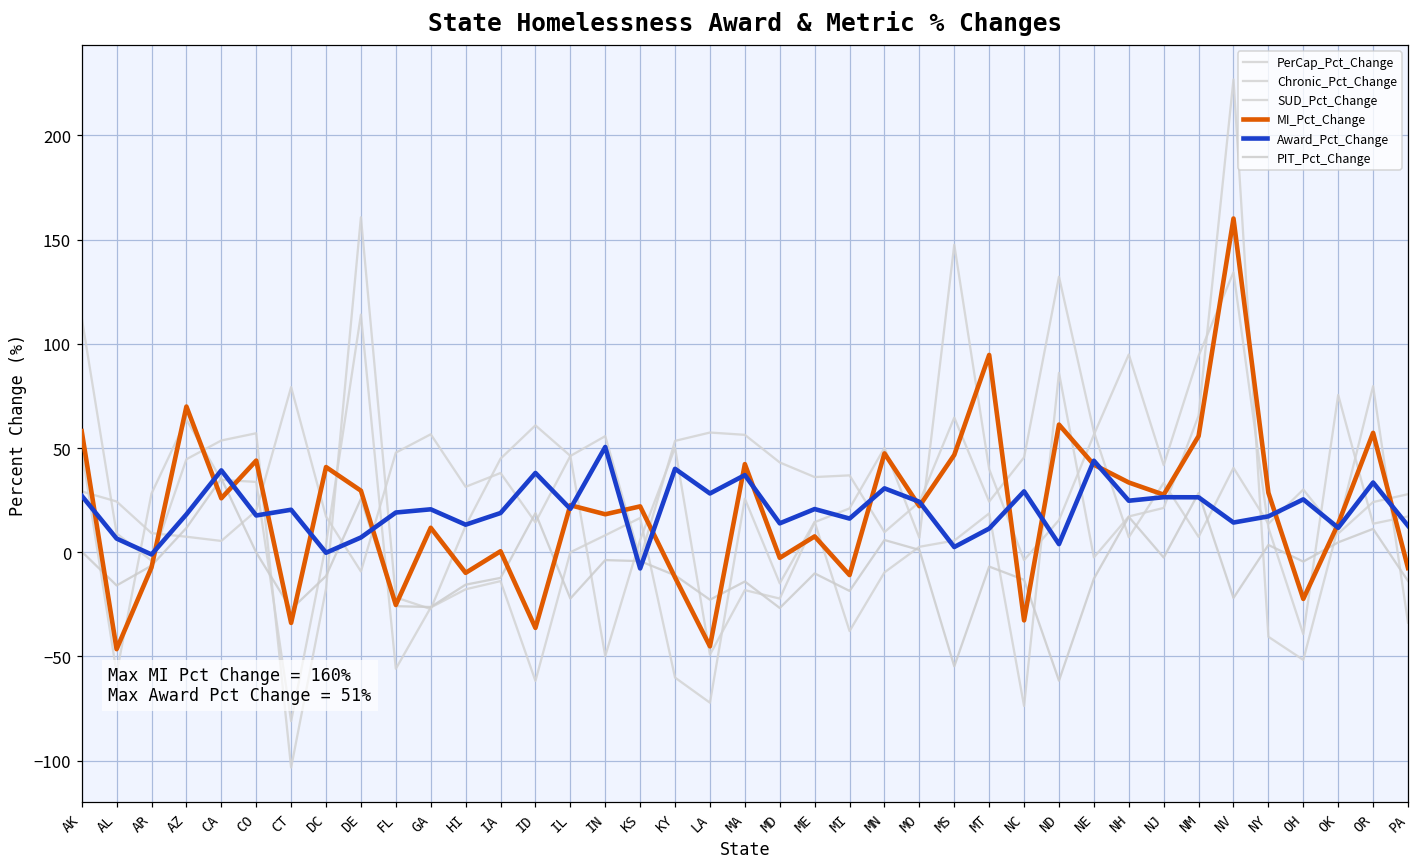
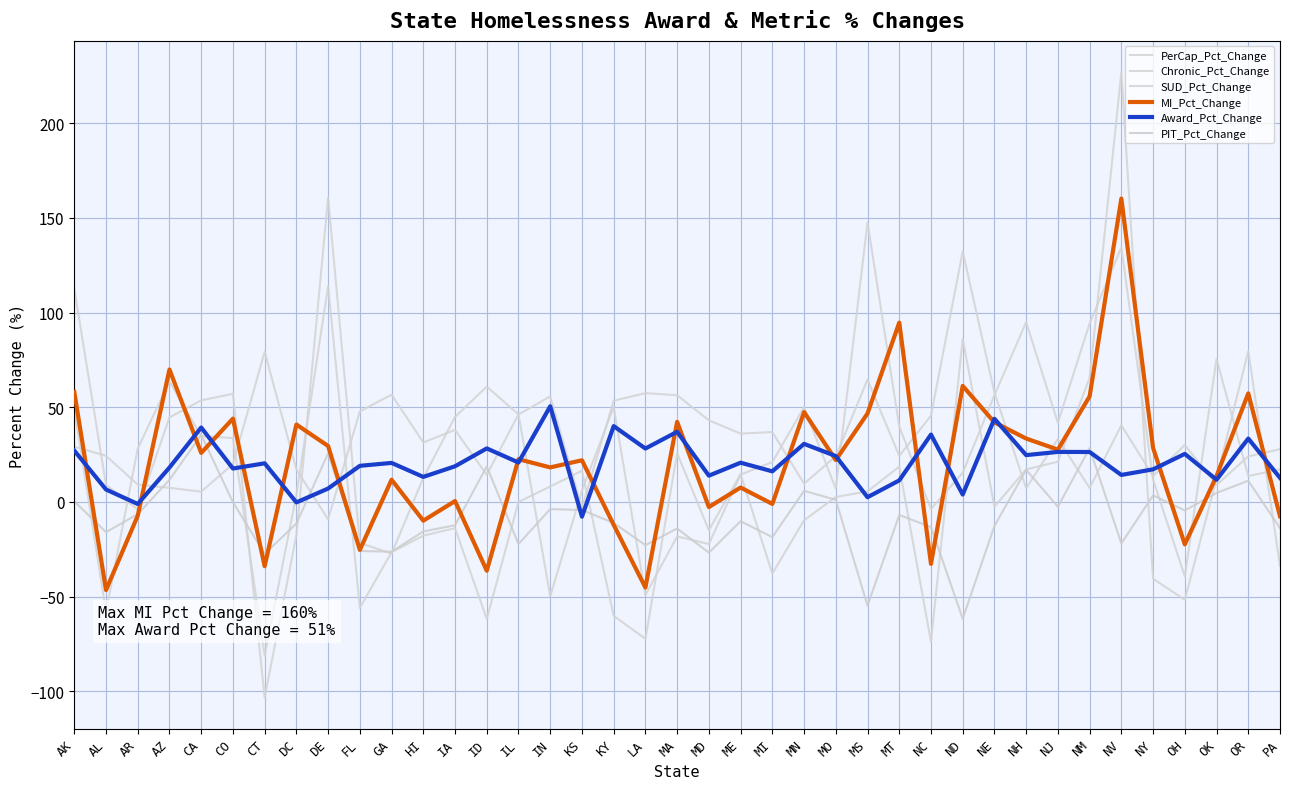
  {
    "MI_Pct_Change": {
      "AK": 58,
      "AL": -47,
      "AZ": 70,
      "CA": 26,
      "CO": 44,
      "CT": -34,
      "DC": 41,
      "DE": 30,
      "GA": 12,
      "HI": -10,
      "IA": 0,
      "ID": -36,
      "IL": 23,
      "IN": 18,
      "KS": 22,
      "LA": -45,
      "MA": 42,
      "MD": -3,
      "ME": 8,
-     "MI": -11,
+     "MI": -1,
      "MN": 47,
      "MO": 22,
      "MS": 47,
      "MT": 95,
      "NC": -33,
      "ND": 61,
      "NE": 42,
      "NH": 33,
      "NM": 56,
      "NV": 160,
      "NY": 29,
      "OH": -22,
      "OK": 14,
      "OR": 57,
      "PA": -8
    },
    "Award_Pct_Change": {
      "AK": 27,
      "AL": 7,
      "AR": -1,
      "AZ": 18,
      "CA": 39,
      "CO": 18,
      "CT": 20,
      "DC": 0,
      "DE": 7,
      "FL": 19,
      "GA": 21,
      "IA": 19,
-     "ID": 38,
+     "ID": 28,
      "IL": 21,
      "IN": 51,
      "KS": -8,
      "KY": 40,
      "LA": 28,
      "MA": 37,
      "MD": 14,
      "ME": 21,
      "MI": 16,
      "MN": 31,
      "MS": 3,
      "MT": 11,
-     "NC": 29,
+     "NC": 36,
      "ND": 4,
      "NE": 44,
      "NH": 25,
      "NM": 26,
      "NV": 14,
      "NY": 17,
      "OH": 25,
      "OR": 33,
      "PA": 13
    }
  }
